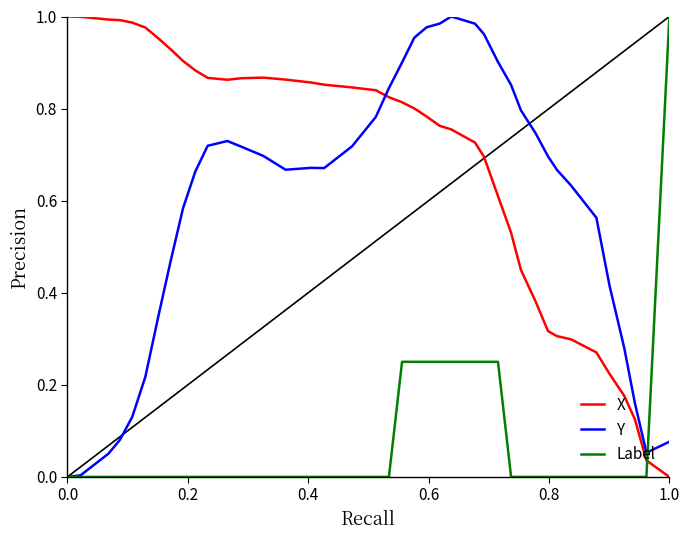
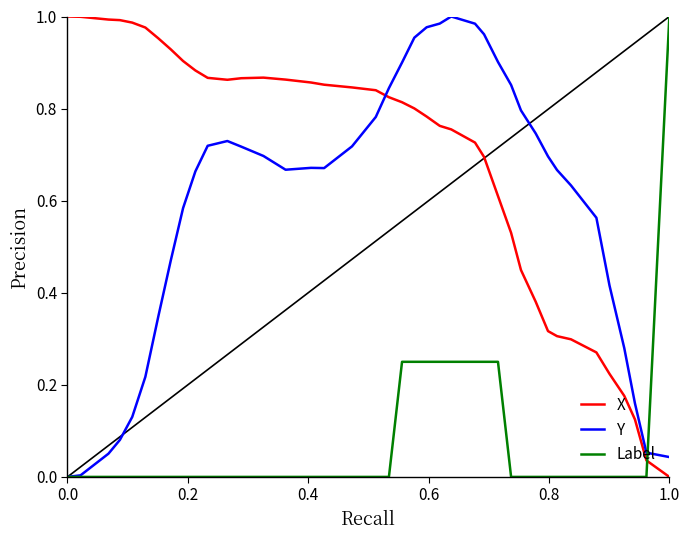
  {
    "X": {
      "0.0": 1.00,
      "1.0": 0.00
    },
    "Y": {
-     "1.0": 0.08
+     "1.0": 0.04
    }
  }
